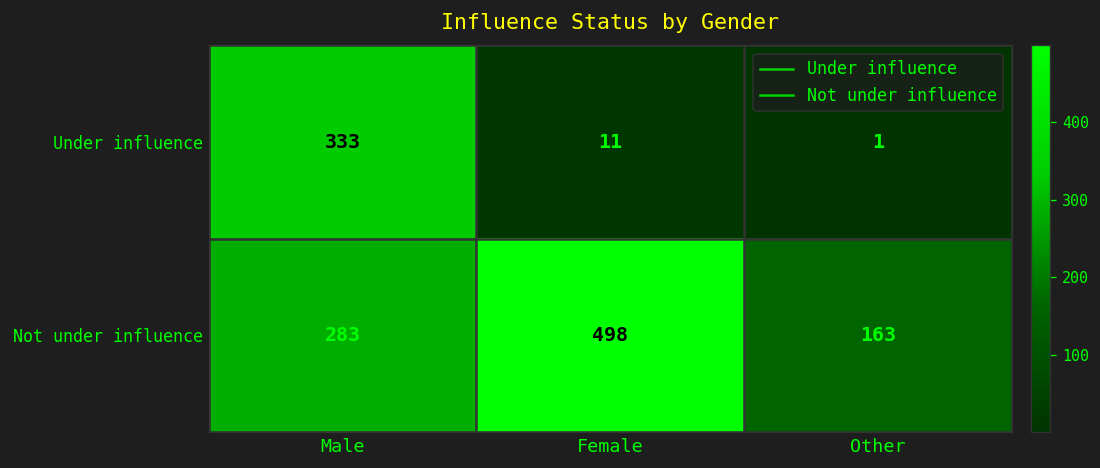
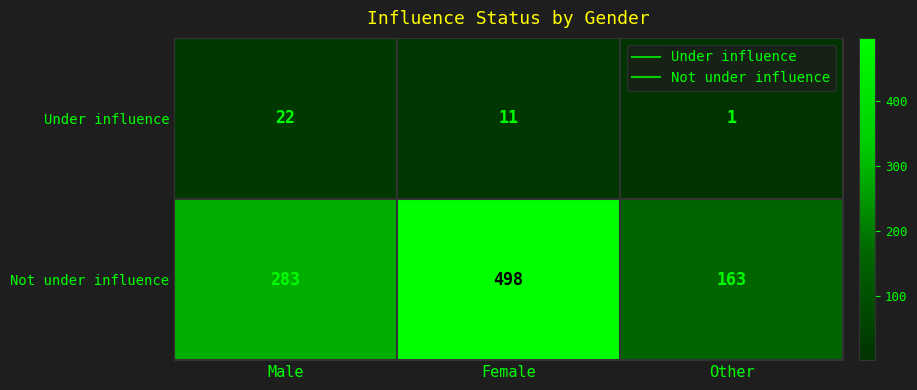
  {
    "Under influence": {
-     "Male": 333,
+     "Male": 22,
      "Female": 11,
      "Other": 1
    },
    "Not under influence": {
      "Male": 283,
      "Female": 498,
      "Other": 163
    }
  }
